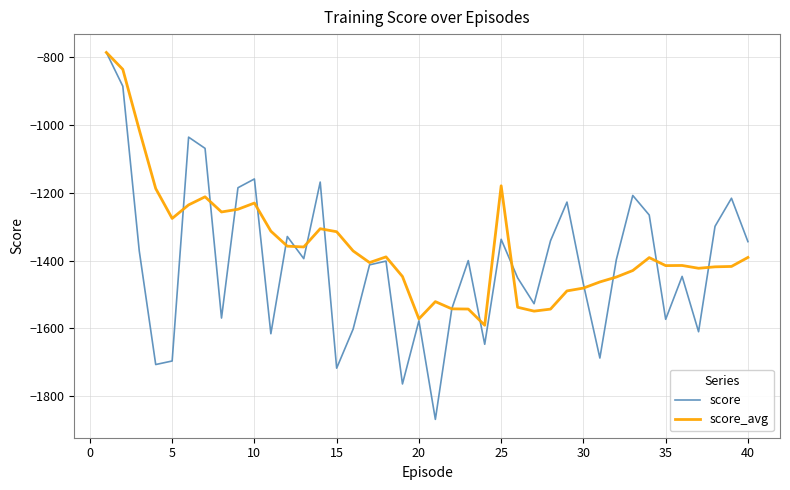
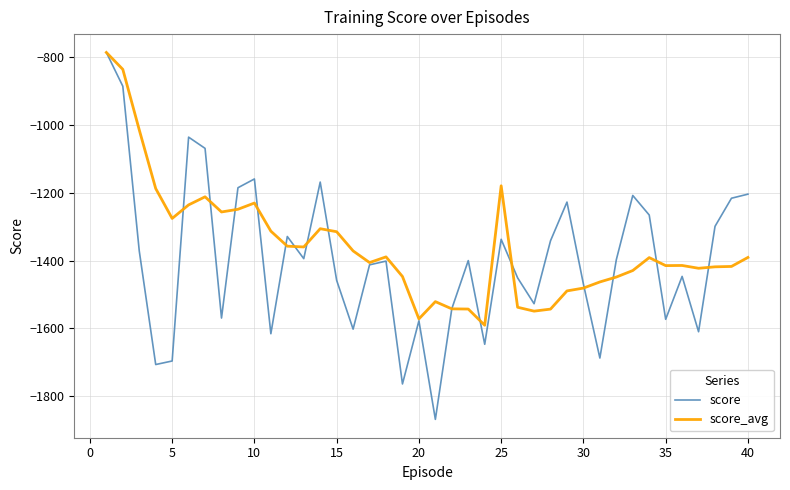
  {
    "score": {
      "5": -1700,
      "10": -1160,
-     "15": -1720,
+     "15": -1460,
      "25": -1340,
      "30": -1470,
      "35": -1570,
-     "40": -1340
+     "40": -1200
    },
    "score_avg": {
      "5": -1280,
      "10": -1230,
      "15": -1320,
      "25": -1180,
      "30": -1480,
      "35": -1410,
      "40": -1390
    }
  }
